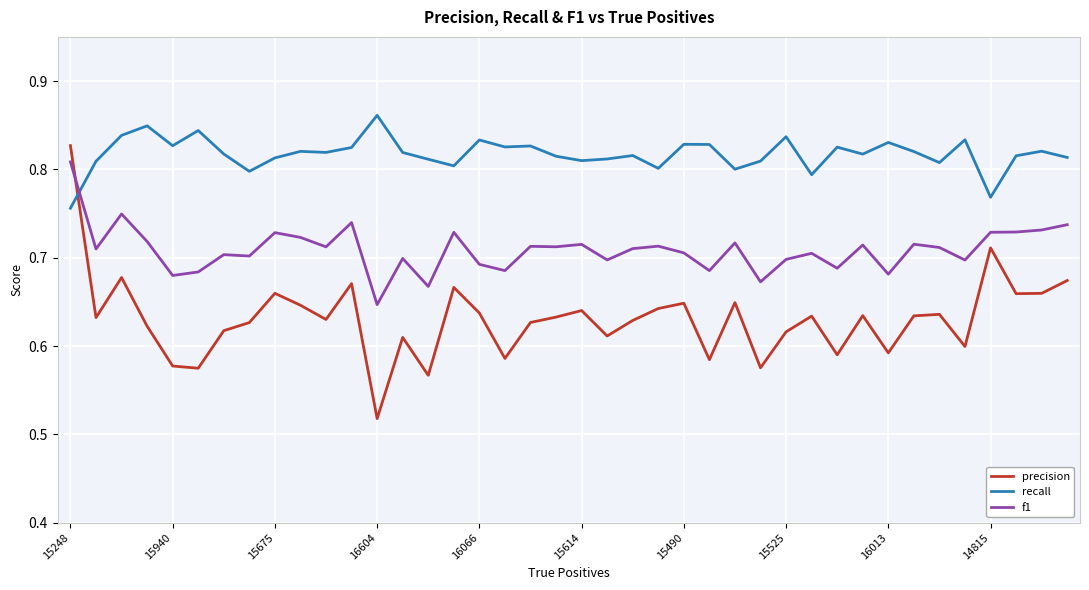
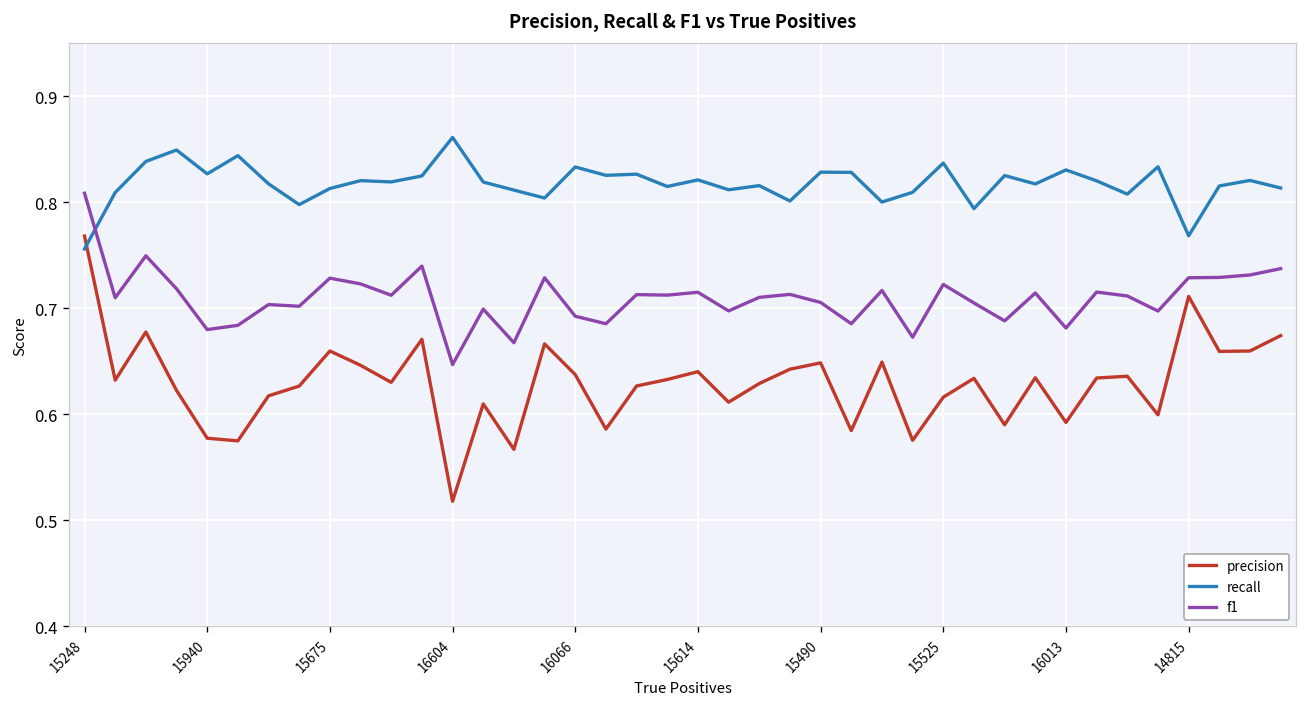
  {
    "precision": {
-     "15248": 0.83,
+     "15248": 0.77,
      "15940": 0.58,
      "15675": 0.66,
      "16604": 0.52,
      "16066": 0.64,
      "15614": 0.64,
      "15490": 0.65,
      "15525": 0.62,
      "16013": 0.59,
      "14815": 0.71
    },
    "recall": {
      "15248": 0.76,
      "15940": 0.83,
      "15675": 0.81,
      "16604": 0.86,
      "16066": 0.83,
-     "15614": 0.81,
+     "15614": 0.82,
      "15490": 0.83,
      "15525": 0.84,
      "16013": 0.83,
      "14815": 0.77
    },
    "f1": {
      "15248": 0.81,
      "15940": 0.68,
      "15675": 0.73,
      "16604": 0.65,
      "16066": 0.69,
      "15614": 0.72,
      "15490": 0.71,
-     "15525": 0.70,
+     "15525": 0.72,
      "16013": 0.68,
      "14815": 0.73
    }
  }
